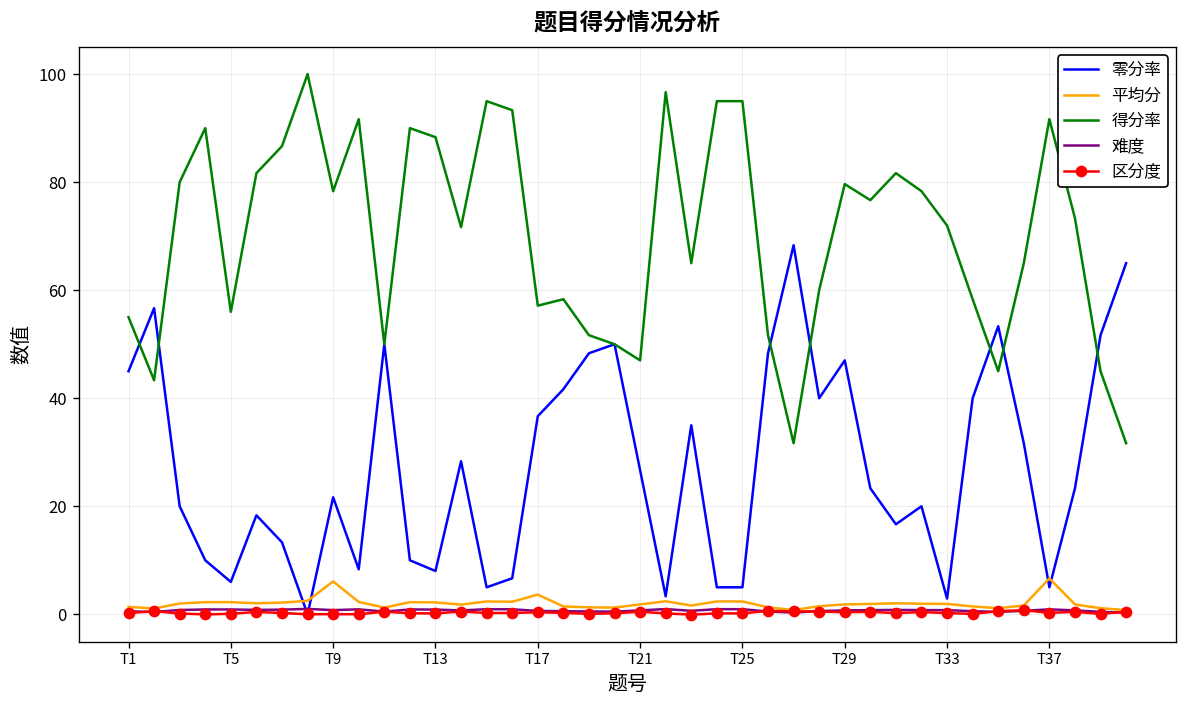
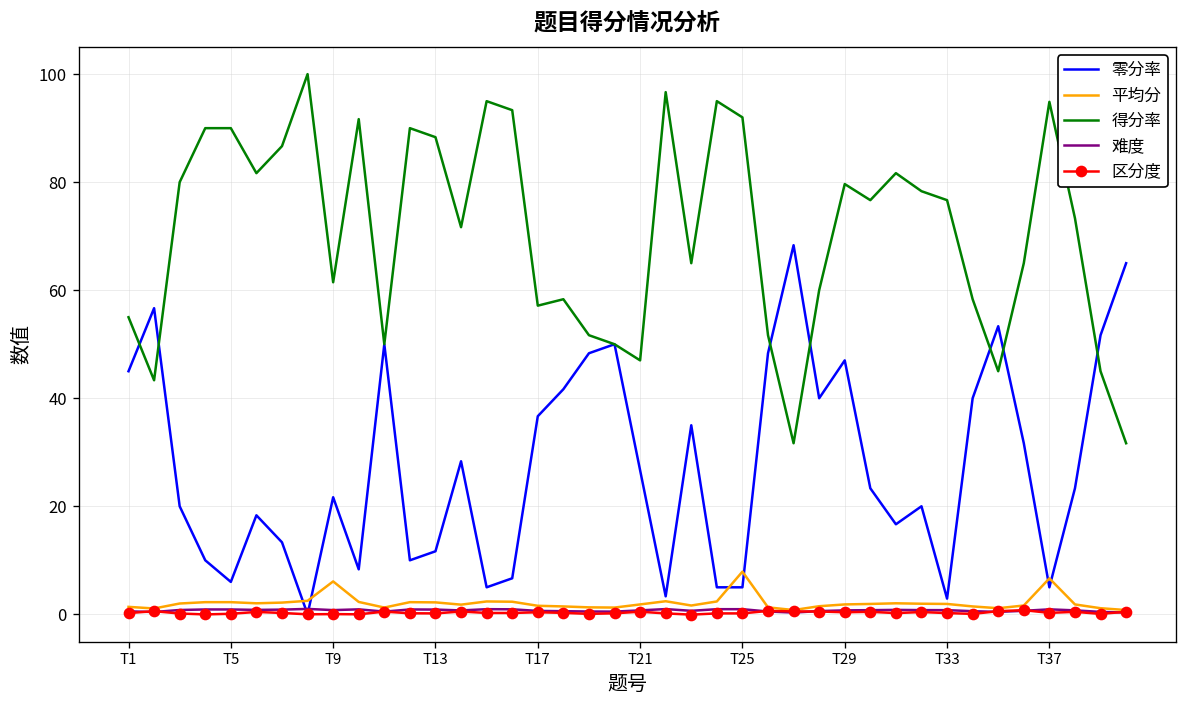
  {
    "零分率": {
      "T1": 45,
      "T5": 6,
      "T9": 22,
-     "T13": 8,
+     "T13": 12,
      "T17": 37,
      "T21": 27,
      "T25": 5,
      "T29": 47,
      "T33": 3,
      "T37": 5
    },
    "平均分": {
      "T1": 1,
      "T5": 2,
      "T9": 6,
      "T13": 2,
-     "T17": 4,
+     "T17": 2,
      "T21": 2,
-     "T25": 2,
+     "T25": 8,
      "T29": 2,
      "T33": 2,
      "T37": 7
    },
    "得分率": {
      "T1": 55,
-     "T5": 56,
-     "T9": 78,
+     "T5": 90,
+     "T9": 61,
      "T13": 88,
      "T17": 57,
      "T21": 47,
-     "T25": 95,
+     "T25": 92,
      "T29": 80,
-     "T33": 72,
-     "T37": 92
+     "T33": 77,
+     "T37": 95
    },
    "难度": {
      "T5": 1,
      "T9": 1,
      "T13": 1,
      "T25": 1,
      "T37": 1
    },
    "区分度": {
      "T5": 0,
      "T9": 0,
      "T13": 0,
      "T25": 0,
      "T37": 0
    }
  }
